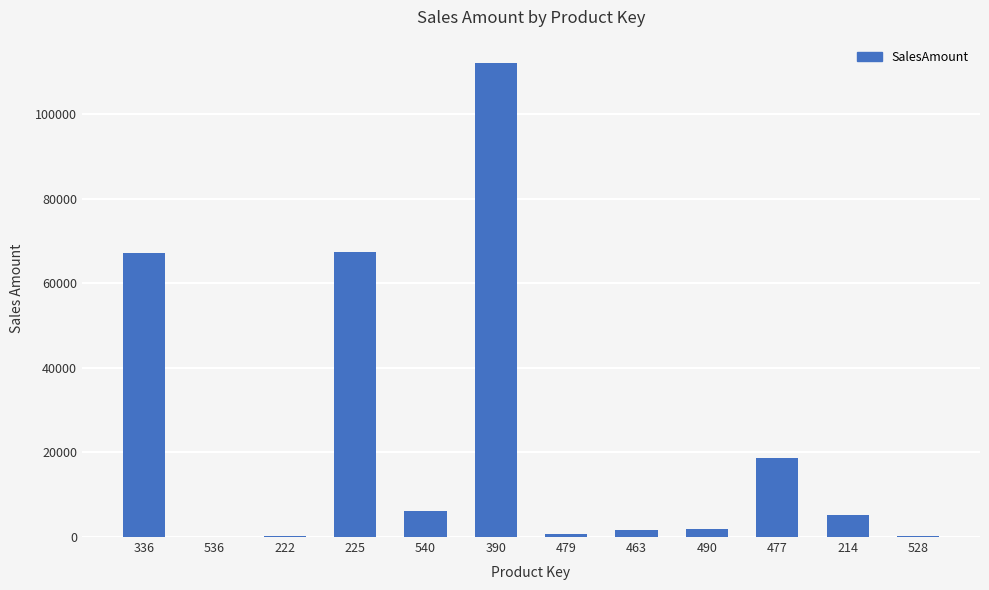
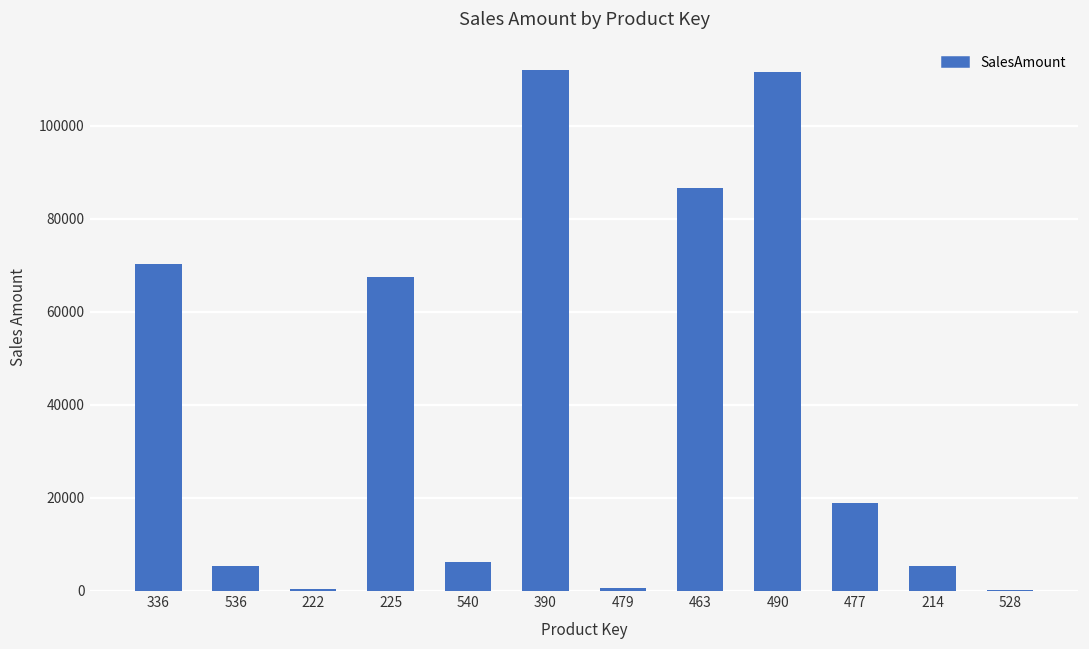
  {
-   "336": 67000,
-   "536": 0,
+   "336": 70000,
+   "536": 5000,
    "225": 67000,
    "540": 6000,
    "390": 112000,
    "479": 1000,
-   "463": 2000,
-   "490": 2000,
+   "463": 87000,
+   "490": 112000,
    "477": 19000,
    "214": 5000
  }
